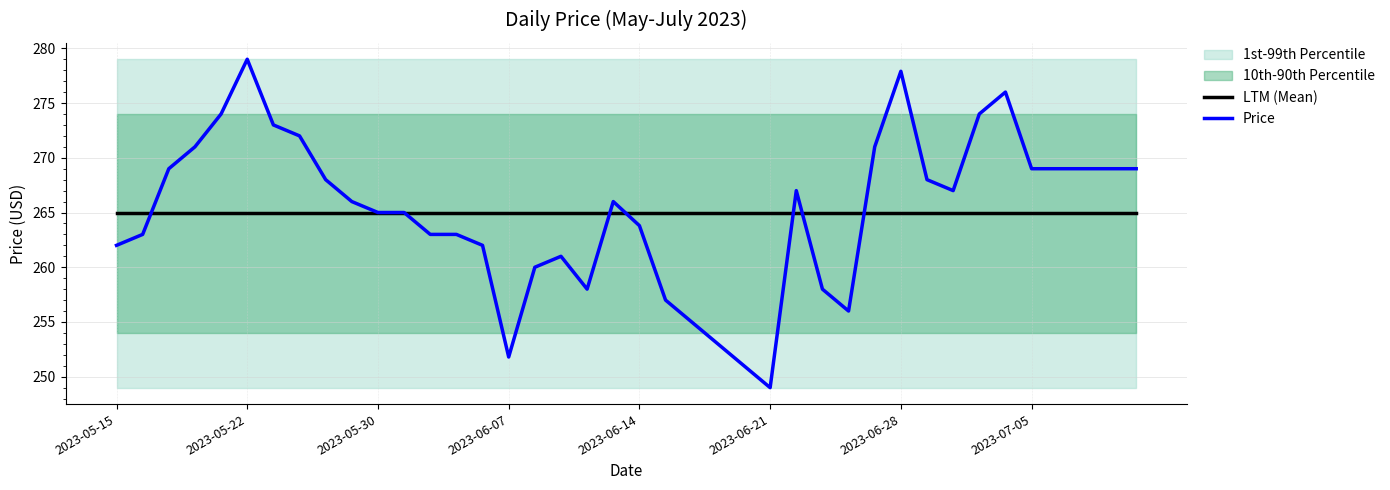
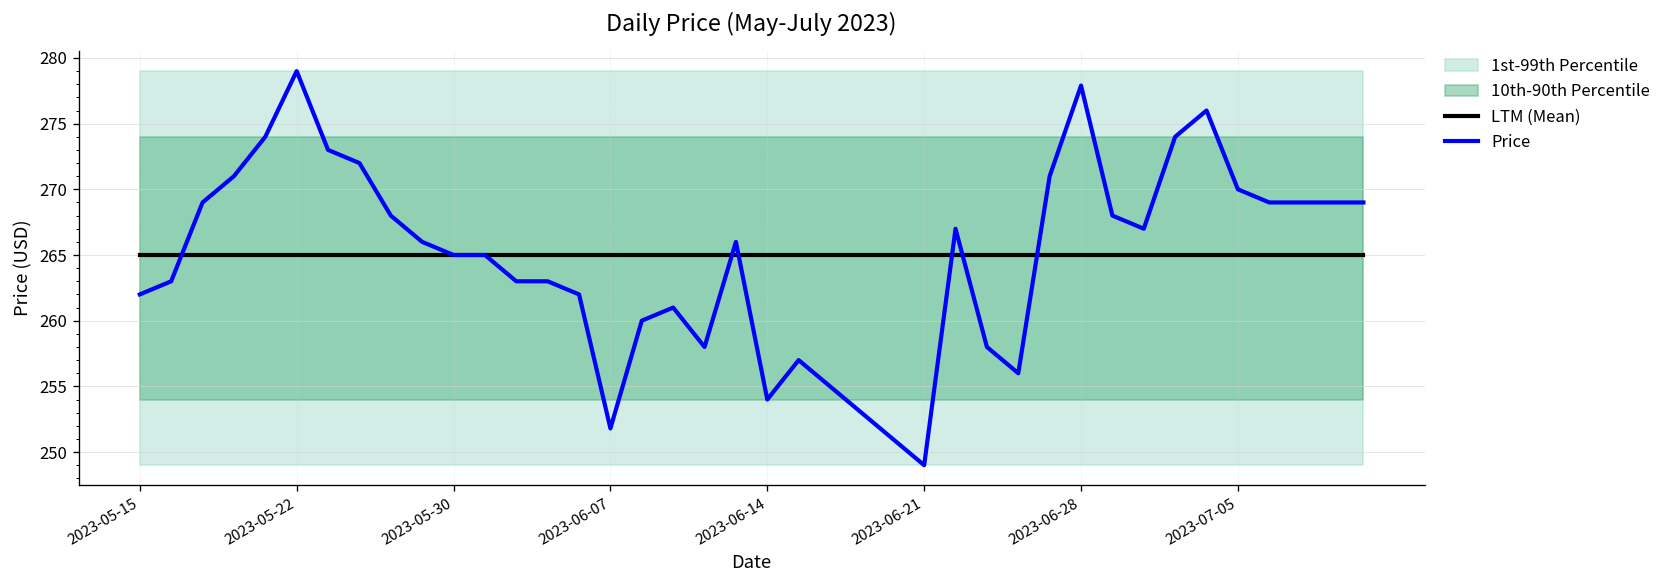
  {
    "LTM (Mean)": {
      "2023-05-15": 265.0,
      "2023-05-22": 265.0,
      "2023-06-07": 265.0,
      "2023-06-14": 265.0,
      "2023-06-21": 265.0,
      "2023-06-28": 265.0,
      "2023-07-05": 265.0
    },
    "1st-99th Percentile": {
      "2023-05-15": 279.0,
      "2023-05-30": 279.0,
      "2023-06-07": 279.0,
      "2023-06-14": 279.0,
      "2023-06-21": 279.0,
      "2023-06-28": 279.0,
      "2023-07-05": 279.0
    },
    "Price": {
      "2023-05-15": 262.0,
      "2023-06-07": 251.8,
-     "2023-06-14": 263.8,
+     "2023-06-14": 254.0,
      "2023-06-21": 249.0,
      "2023-06-28": 277.9,
-     "2023-07-05": 269
+     "2023-07-05": 270
    },
    "10th-90th Percentile": {
      "2023-05-15": 274.0,
      "2023-05-22": 274.0,
      "2023-05-30": 274.0,
      "2023-06-07": 274.0,
      "2023-06-14": 274.0,
      "2023-06-21": 274.0,
      "2023-06-28": 274.0,
      "2023-07-05": 274.0
    }
  }
